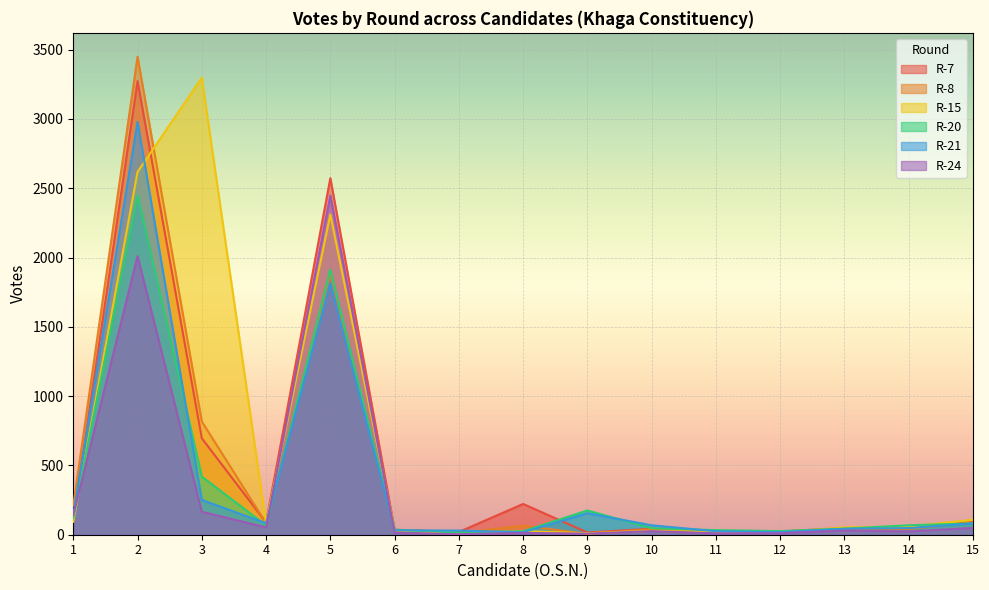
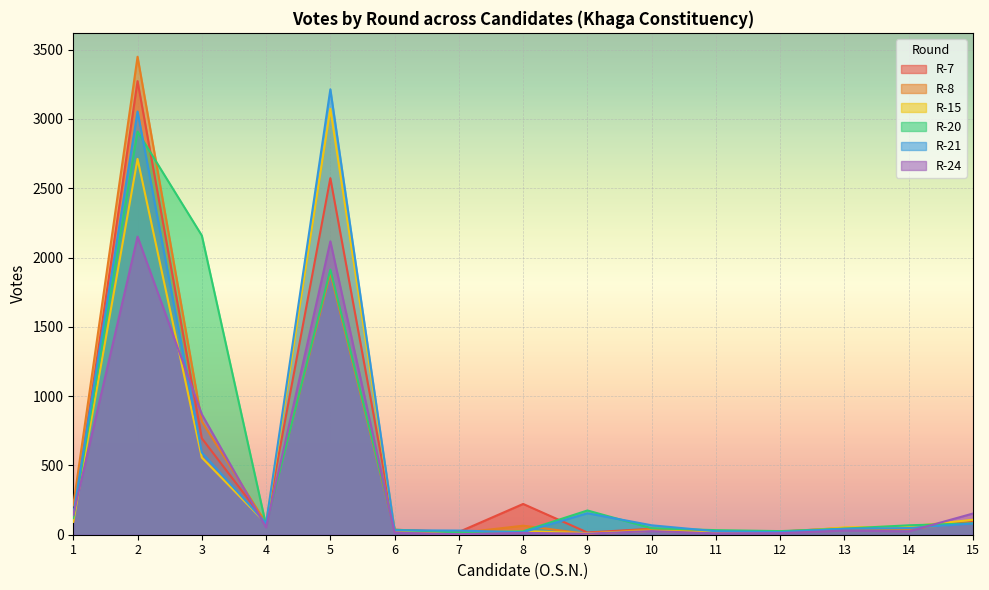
  {
    "R-15": {
-     "2": 2620,
-     "3": 3300,
-     "5": 2310
+     "2": 2710,
+     "3": 560,
+     "5": 3070
    },
    "R-20": {
      "1": 120,
-     "2": 2450,
-     "3": 420,
+     "2": 2910,
+     "3": 2160,
      "5": 1910,
      "9": 180
    },
    "R-21": {
-     "2": 2980,
-     "3": 250,
-     "5": 1820,
+     "2": 3050,
+     "3": 590,
+     "5": 3210,
      "9": 160,
      "10": 70
    },
    "R-24": {
-     "2": 2010,
-     "3": 170,
-     "5": 2450,
-     "15": 50
+     "2": 2150,
+     "3": 870,
+     "5": 2120,
+     "15": 150
    }
  }
